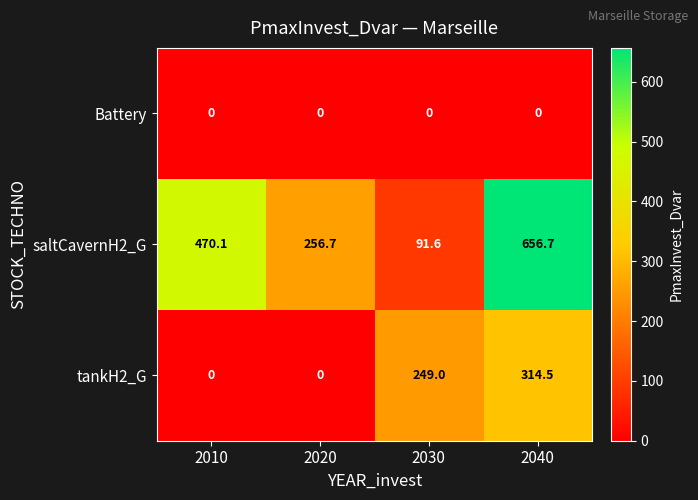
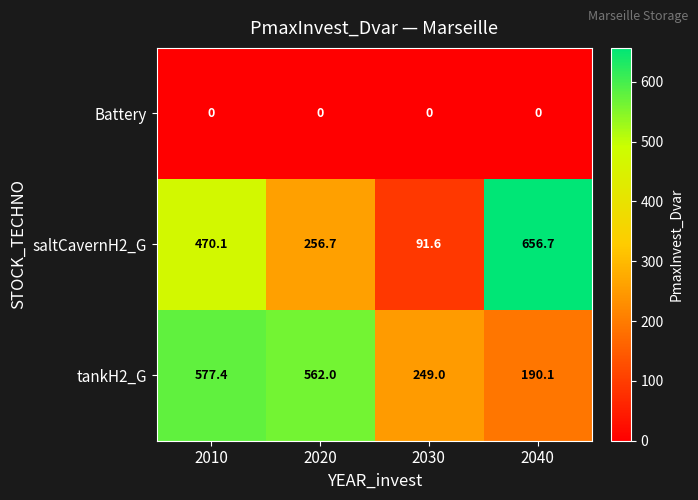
  {
    "Battery": {
      "2010": 0,
      "2020": 0,
      "2030": 0,
      "2040": 0
    },
    "saltCavernH2_G": {
      "2010": 470.1,
      "2020": 256.7,
      "2030": 91.6,
      "2040": 656.7
    },
    "tankH2_G": {
-     "2010": 0,
-     "2020": 0,
+     "2010": 577.4,
+     "2020": 562.0,
      "2030": 249.0,
-     "2040": 314.5
+     "2040": 190.1
    }
  }
